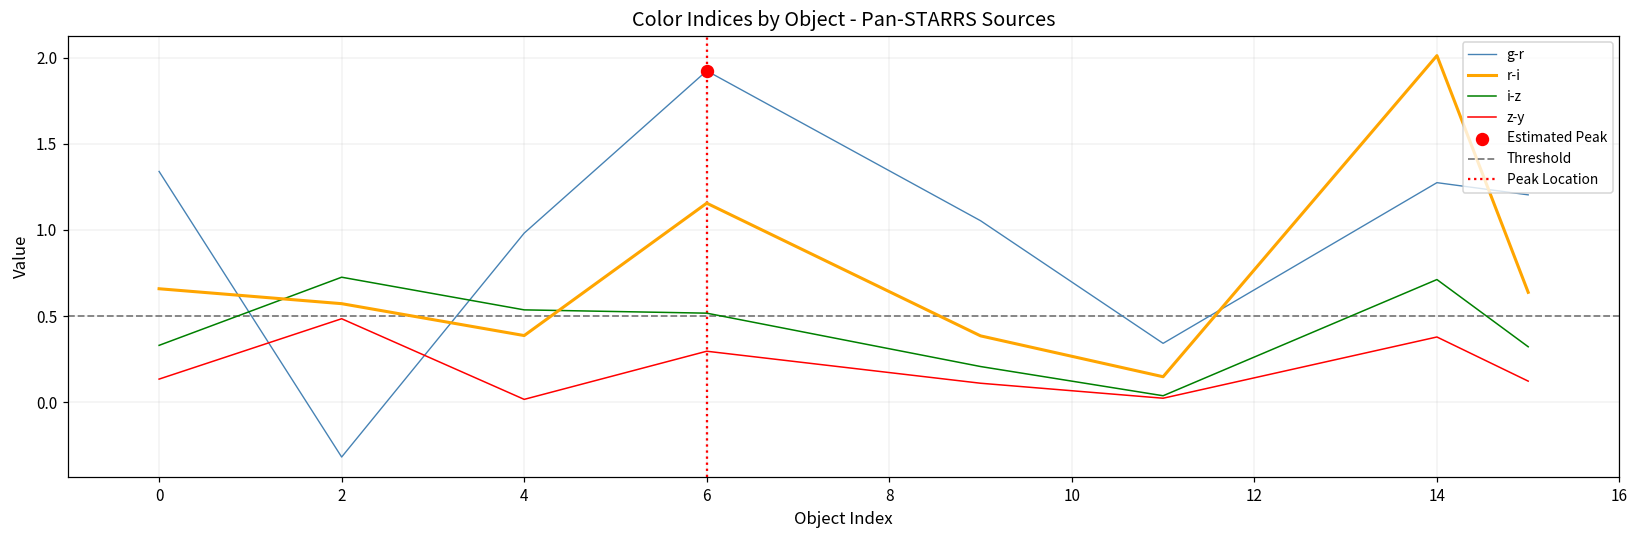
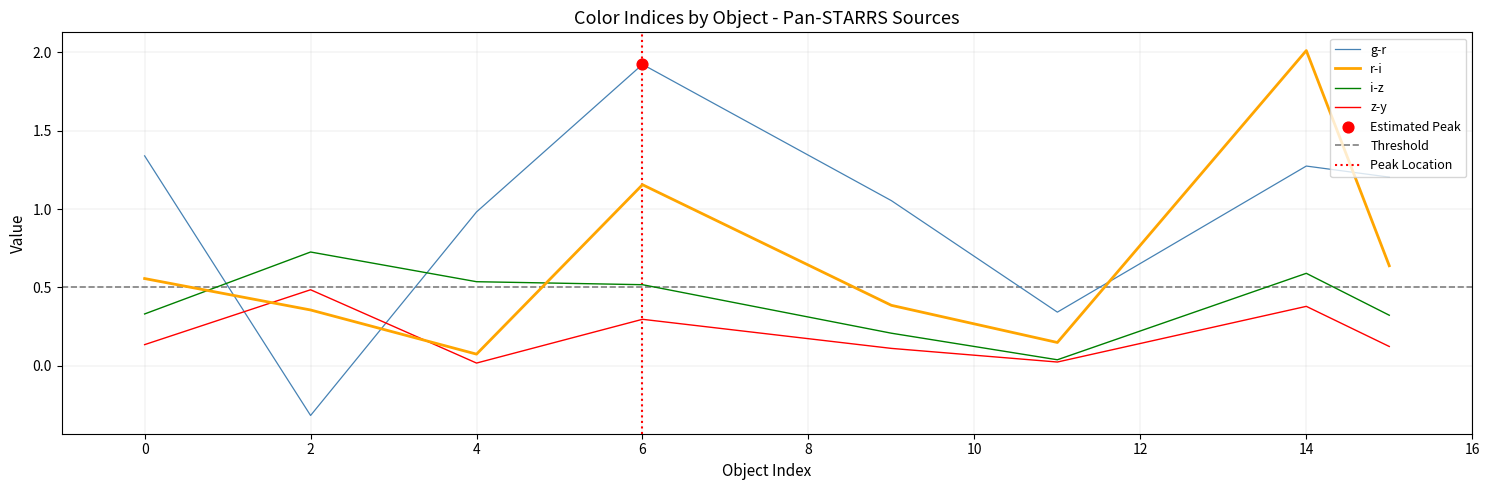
  {
    "g-r": {
      "0": 1.34,
      "2": -0.32,
      "4": 0.98,
      "14": 1.27
    },
    "r-i": {
-     "0": 0.66,
-     "2": 0.57,
-     "4": 0.39,
+     "0": 0.56,
+     "2": 0.36,
+     "4": 0.07,
      "6": 1.16,
      "14": 2.01
    },
    "i-z": {
      "0": 0.33,
      "2": 0.73,
      "4": 0.54,
      "6": 0.52,
-     "14": 0.71
+     "14": 0.59
    }
  }
